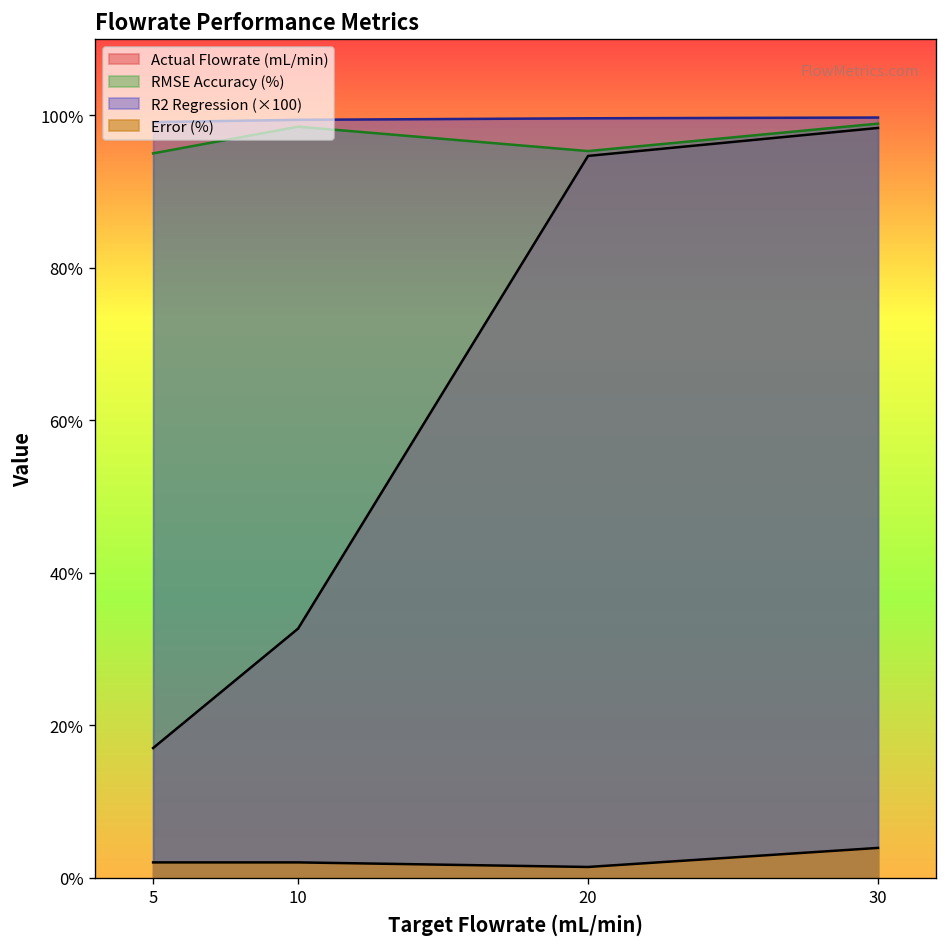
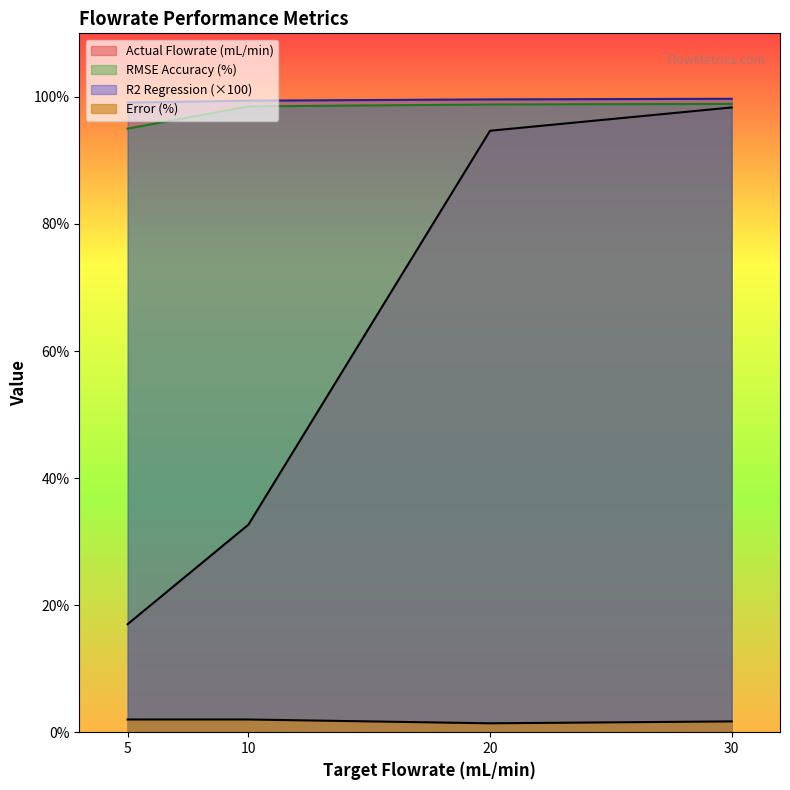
  {
    "Actual Flowrate (mL/min)": {
      "5": "17%",
      "10": "33%",
      "20": "95%",
      "30": "98%"
    },
    "RMSE Accuracy (%)": {
      "5": "95%",
-     "20": "95%",
+     "20": "99%",
      "30": "99%"
    },
    "R2 Regression (×100)": {
      "20": "100%",
      "30": "100%"
    },
    "Error (%)": {
      "5": "2%",
      "10": "2%",
      "20": "1%",
-     "30": "4%"
+     "30": "2%"
    }
  }
